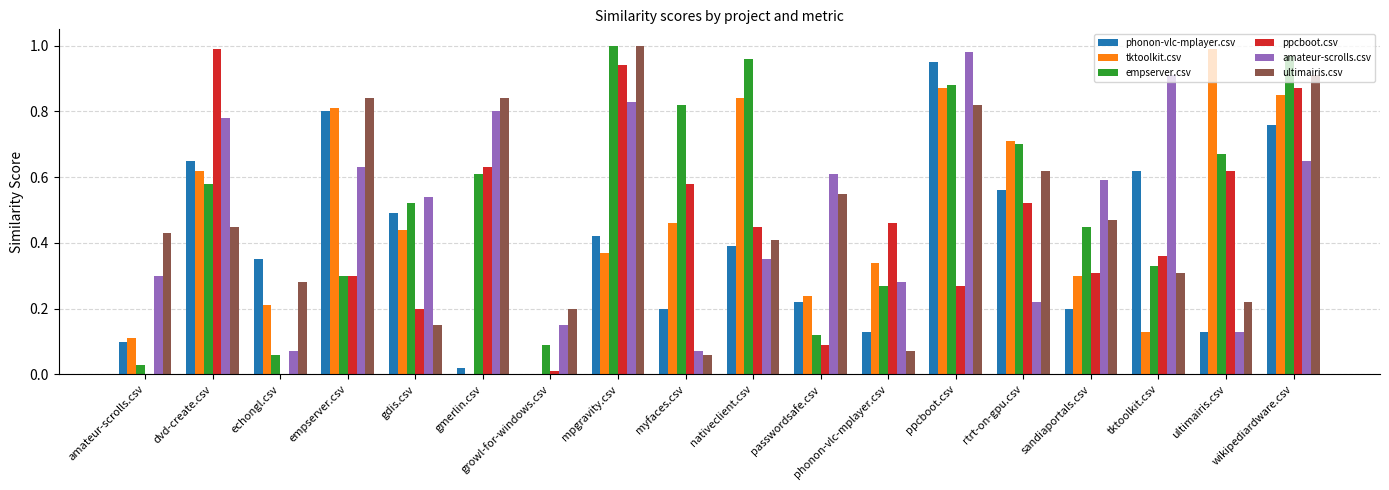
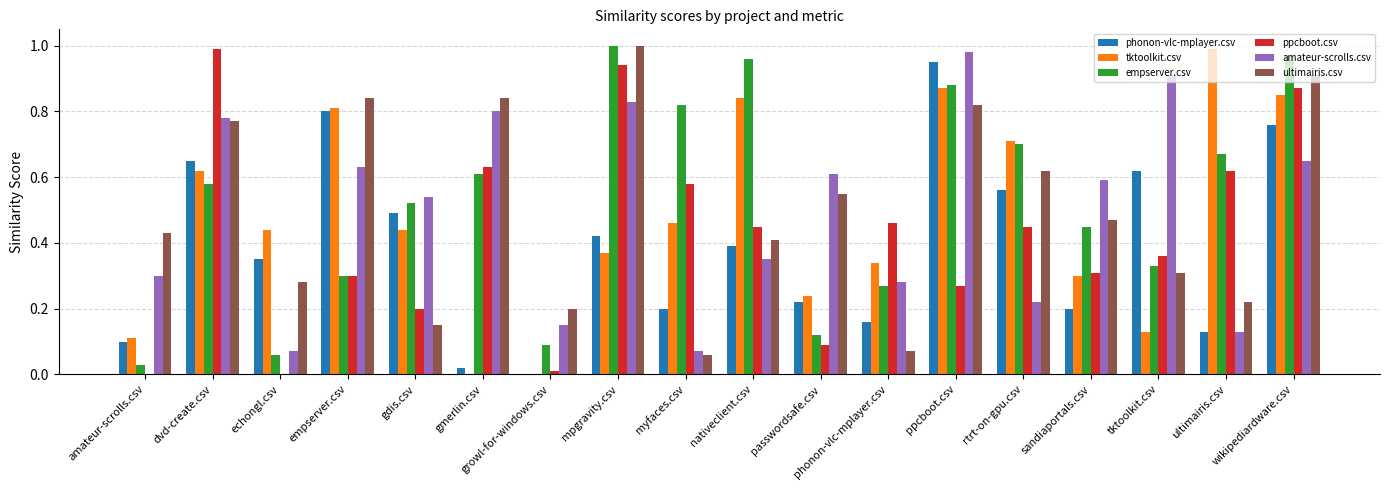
  {
    "phonon-vlc-mplayer.csv": {
      "amateur-scrolls.csv": 0.10,
      "dvd-create.csv": 0.65,
      "echongl.csv": 0.35,
      "empserver.csv": 0.80,
      "gdis.csv": 0.49,
      "gmerlin.csv": 0.02,
      "growl-for-windows.csv": 0.00,
      "mpgravity.csv": 0.42,
      "myfaces.csv": 0.20,
      "nativeclient.csv": 0.39,
      "passwordsafe.csv": 0.22,
-     "phonon-vlc-mplayer.csv": 0.13,
+     "phonon-vlc-mplayer.csv": 0.16,
      "ppcboot.csv": 0.95,
      "rtrt-on-gpu.csv": 0.56,
      "sandiaportals.csv": 0.20,
      "tktoolkit.csv": 0.62,
      "ultimairis.csv": 0.13,
      "wikipediardware.csv": 0.76
    },
    "tktoolkit.csv": {
      "amateur-scrolls.csv": 0.11,
      "dvd-create.csv": 0.62,
-     "echongl.csv": 0.21,
+     "echongl.csv": 0.44,
      "empserver.csv": 0.81,
      "gdis.csv": 0.44,
      "gmerlin.csv": 0.00,
      "growl-for-windows.csv": 0.00,
      "mpgravity.csv": 0.37,
      "myfaces.csv": 0.46,
      "nativeclient.csv": 0.84,
      "passwordsafe.csv": 0.24,
      "phonon-vlc-mplayer.csv": 0.34,
      "ppcboot.csv": 0.87,
      "rtrt-on-gpu.csv": 0.71,
      "sandiaportals.csv": 0.30,
      "tktoolkit.csv": 0.13,
      "wikipediardware.csv": 0.85
    },
    "empserver.csv": {
      "amateur-scrolls.csv": 0.03,
      "dvd-create.csv": 0.58,
      "echongl.csv": 0.06,
      "empserver.csv": 0.30,
      "gdis.csv": 0.52,
      "gmerlin.csv": 0.61,
      "growl-for-windows.csv": 0.09,
      "mpgravity.csv": 1.00,
      "myfaces.csv": 0.82,
      "nativeclient.csv": 0.96,
      "passwordsafe.csv": 0.12,
      "phonon-vlc-mplayer.csv": 0.27,
      "ppcboot.csv": 0.88,
      "rtrt-on-gpu.csv": 0.70,
      "sandiaportals.csv": 0.45,
      "tktoolkit.csv": 0.33,
      "ultimairis.csv": 0.67
    },
    "ppcboot.csv": {
      "amateur-scrolls.csv": 0.00,
      "dvd-create.csv": 0.99,
      "echongl.csv": 0.00,
      "empserver.csv": 0.30,
      "gdis.csv": 0.20,
      "gmerlin.csv": 0.63,
      "growl-for-windows.csv": 0.01,
      "mpgravity.csv": 0.94,
      "myfaces.csv": 0.58,
      "nativeclient.csv": 0.45,
      "passwordsafe.csv": 0.09,
      "phonon-vlc-mplayer.csv": 0.46,
      "ppcboot.csv": 0.27,
-     "rtrt-on-gpu.csv": 0.52,
+     "rtrt-on-gpu.csv": 0.45,
      "sandiaportals.csv": 0.31,
      "tktoolkit.csv": 0.36,
      "ultimairis.csv": 0.62,
      "wikipediardware.csv": 0.87
    },
    "amateur-scrolls.csv": {
      "amateur-scrolls.csv": 0.30,
      "dvd-create.csv": 0.78,
      "echongl.csv": 0.07,
      "empserver.csv": 0.63,
      "gdis.csv": 0.54,
      "gmerlin.csv": 0.80,
      "growl-for-windows.csv": 0.15,
      "mpgravity.csv": 0.83,
      "myfaces.csv": 0.07,
      "nativeclient.csv": 0.35,
      "passwordsafe.csv": 0.61,
      "phonon-vlc-mplayer.csv": 0.28,
      "ppcboot.csv": 0.98,
      "rtrt-on-gpu.csv": 0.22,
      "sandiaportals.csv": 0.59,
      "ultimairis.csv": 0.13,
      "wikipediardware.csv": 0.65
    },
    "ultimairis.csv": {
      "amateur-scrolls.csv": 0.43,
-     "dvd-create.csv": 0.45,
+     "dvd-create.csv": 0.77,
      "echongl.csv": 0.28,
      "empserver.csv": 0.84,
      "gdis.csv": 0.15,
      "gmerlin.csv": 0.84,
      "growl-for-windows.csv": 0.20,
      "mpgravity.csv": 1.00,
      "myfaces.csv": 0.06,
      "nativeclient.csv": 0.41,
      "passwordsafe.csv": 0.55,
      "phonon-vlc-mplayer.csv": 0.07,
      "ppcboot.csv": 0.82,
      "rtrt-on-gpu.csv": 0.62,
      "sandiaportals.csv": 0.47,
      "tktoolkit.csv": 0.31,
      "ultimairis.csv": 0.22
    }
  }
